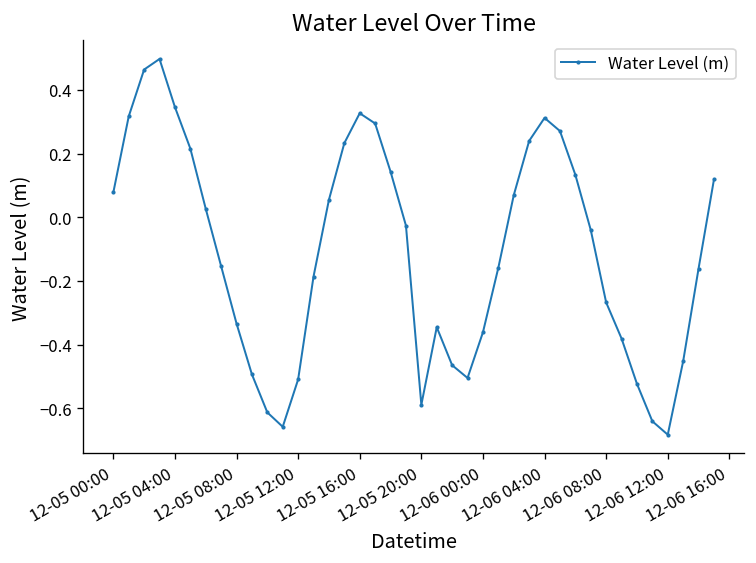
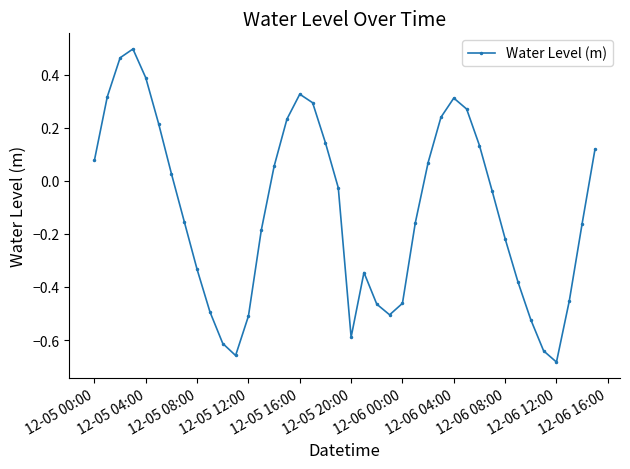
  {
    "12-05 00:00": 0.08,
-   "12-05 04:00": 0.35,
+   "12-05 04:00": 0.39,
    "12-05 08:00": -0.33,
    "12-05 12:00": -0.51,
    "12-05 16:00": 0.33,
    "12-05 20:00": -0.59,
-   "12-06 00:00": -0.36,
+   "12-06 00:00": -0.46,
    "12-06 04:00": 0.31,
-   "12-06 08:00": -0.27,
+   "12-06 08:00": -0.22,
    "12-06 12:00": -0.68
  }
